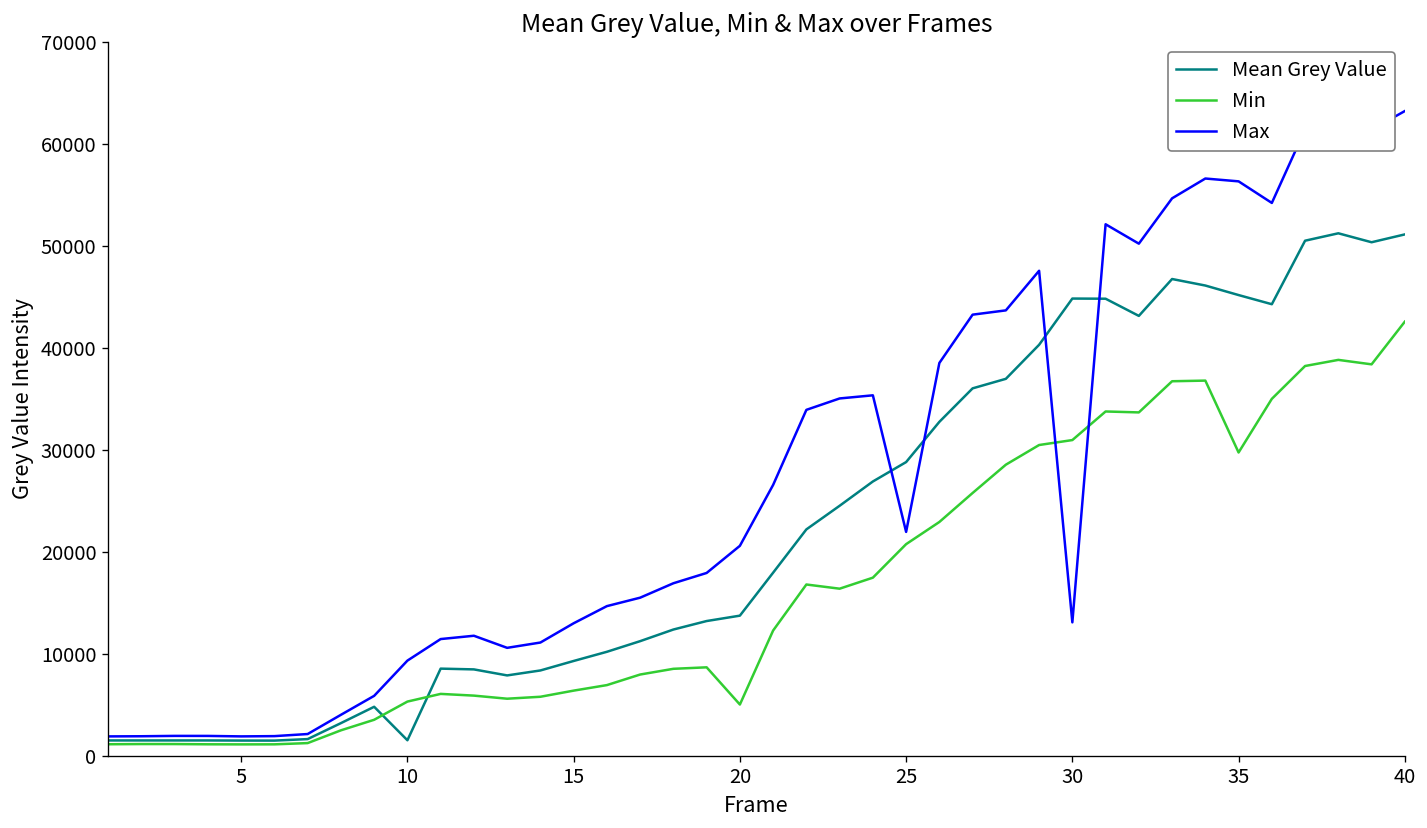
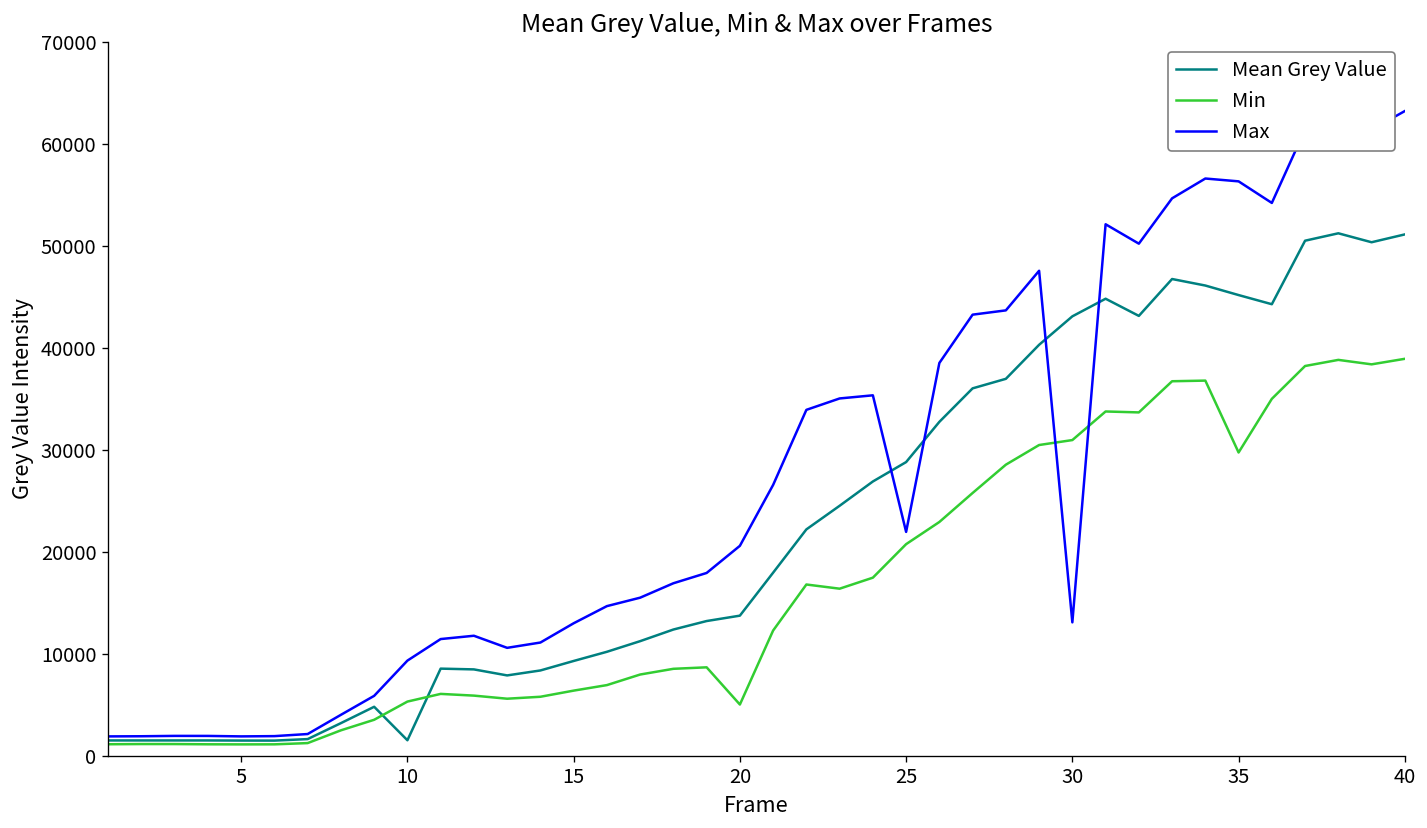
  {
    "Mean Grey Value": {
      "5": 1000,
      "10": 2000,
      "15": 9000,
      "20": 14000,
      "25": 29000,
-     "30": 45000,
+     "30": 43000,
      "35": 45000,
      "40": 51000
    },
    "Min": {
      "5": 1000,
      "10": 5000,
      "15": 6000,
      "20": 5000,
      "25": 21000,
      "30": 31000,
      "35": 30000,
-     "40": 43000
+     "40": 39000
    },
    "Max": {
      "5": 2000,
      "10": 9000,
      "15": 13000,
      "20": 21000,
      "25": 22000,
      "30": 13000,
      "35": 56000,
      "40": 63000
    }
  }
